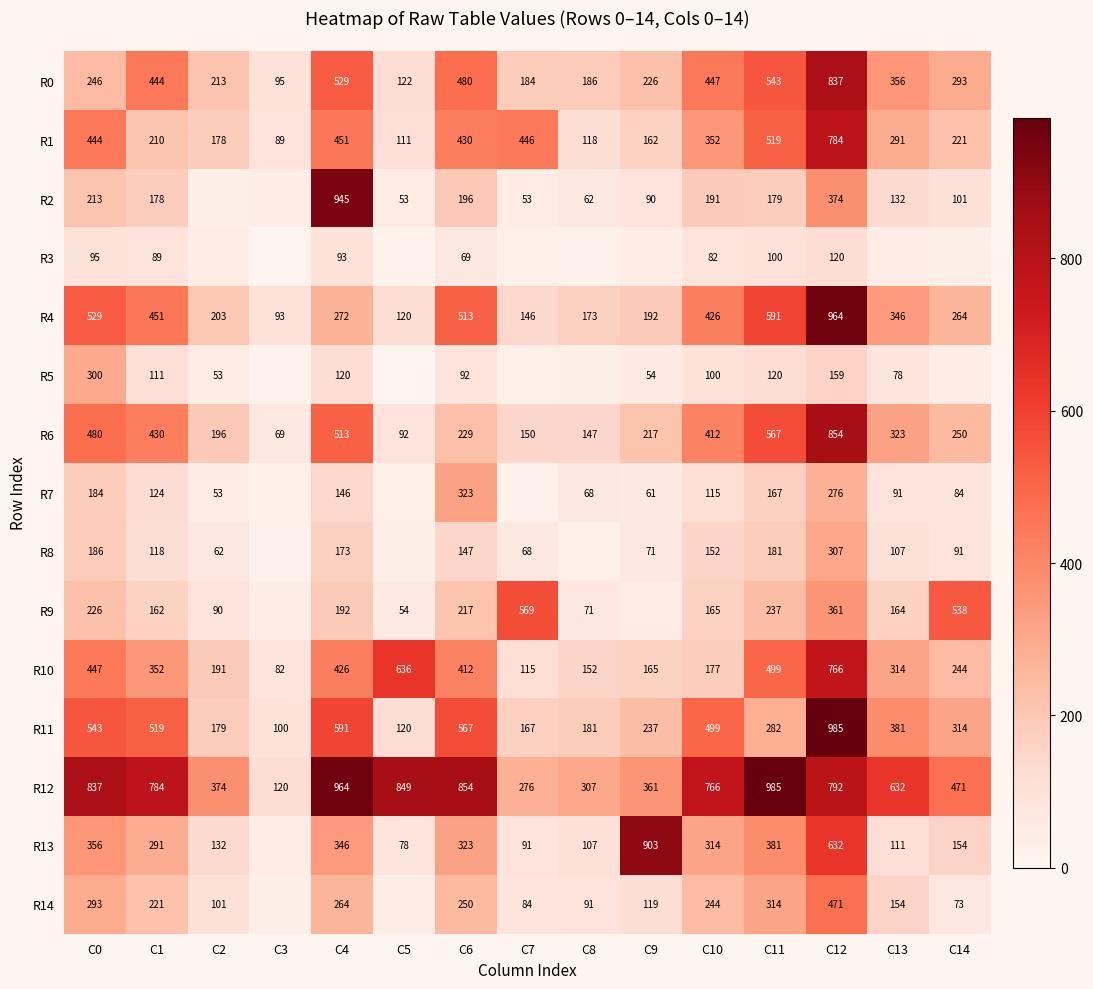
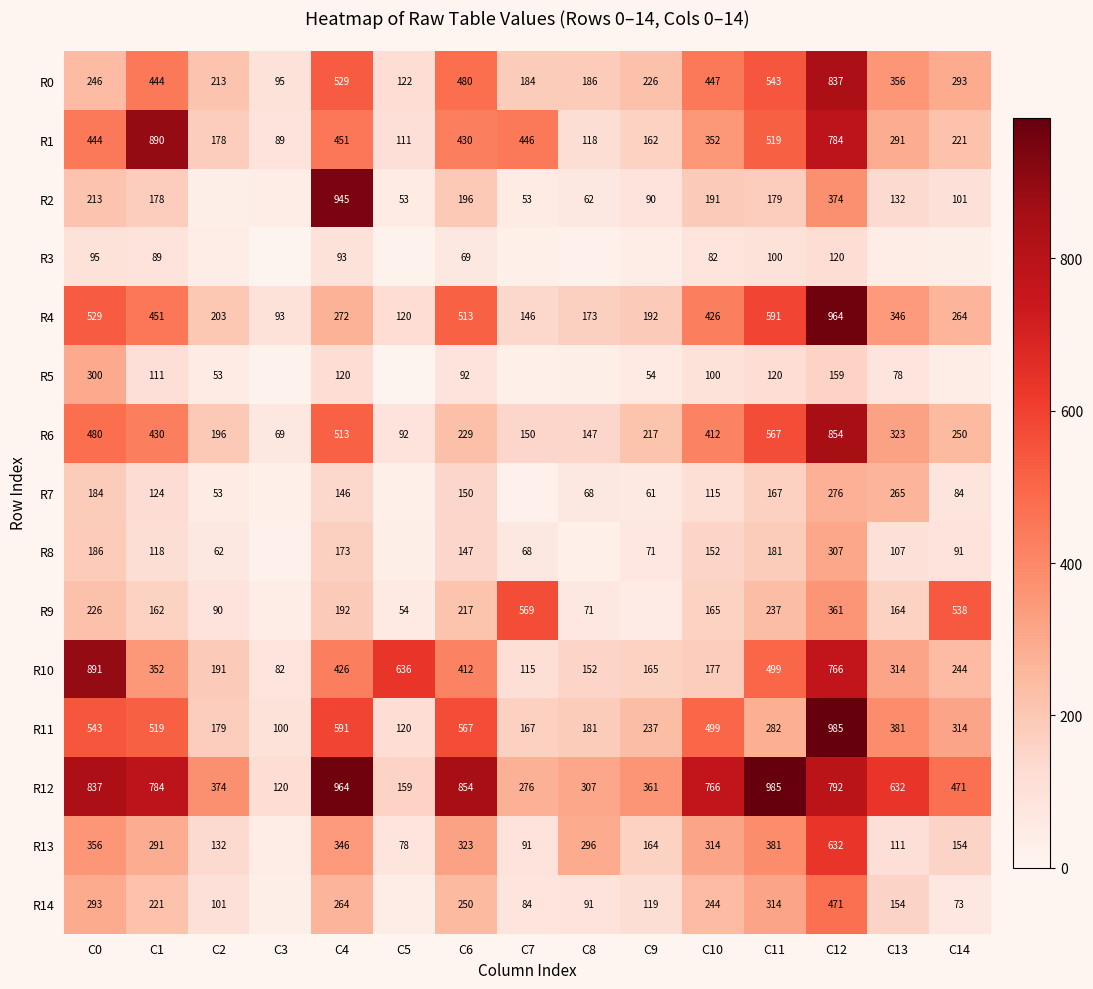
  {
    "R0": {
      "C0": 246,
      "C1": 444,
      "C2": 213,
      "C3": 95,
      "C4": 529,
      "C5": 122,
      "C6": 480,
      "C7": 184,
      "C8": 186,
      "C9": 226,
      "C10": 447,
      "C11": 543,
      "C12": 837,
      "C13": 356,
      "C14": 293
    },
    "R1": {
      "C0": 444,
-     "C1": 210,
+     "C1": 890,
      "C2": 178,
      "C3": 89,
      "C4": 451,
      "C5": 111,
      "C6": 430,
      "C7": 446,
      "C8": 118,
      "C9": 162,
      "C10": 352,
      "C11": 519,
      "C12": 784,
      "C13": 291,
      "C14": 221
    },
    "R2": {
      "C0": 213,
      "C1": 178,
      "C4": 945,
      "C5": 53,
      "C6": 196,
      "C7": 53,
      "C8": 62,
      "C9": 90,
      "C10": 191,
      "C11": 179,
      "C12": 374,
      "C13": 132,
      "C14": 101
    },
    "R3": {
      "C0": 95,
      "C1": 89,
      "C4": 93,
      "C6": 69,
      "C10": 82,
      "C11": 100,
      "C12": 120
    },
    "R4": {
      "C0": 529,
      "C1": 451,
      "C2": 203,
      "C3": 93,
      "C4": 272,
      "C5": 120,
      "C6": 513,
      "C7": 146,
      "C8": 173,
      "C9": 192,
      "C10": 426,
      "C11": 591,
      "C12": 964,
      "C13": 346,
      "C14": 264
    },
    "R5": {
      "C0": 300,
      "C1": 111,
      "C2": 53,
      "C4": 120,
      "C6": 92,
      "C9": 54,
      "C10": 100,
      "C11": 120,
      "C12": 159,
      "C13": 78
    },
    "R6": {
      "C0": 480,
      "C1": 430,
      "C2": 196,
      "C3": 69,
      "C4": 513,
      "C5": 92,
      "C6": 229,
      "C7": 150,
      "C8": 147,
      "C9": 217,
      "C10": 412,
      "C11": 567,
      "C12": 854,
      "C13": 323,
      "C14": 250
    },
    "R7": {
      "C0": 184,
      "C1": 124,
      "C2": 53,
      "C4": 146,
-     "C6": 323,
+     "C6": 150,
      "C8": 68,
      "C9": 61,
      "C10": 115,
      "C11": 167,
      "C12": 276,
-     "C13": 91,
+     "C13": 265,
      "C14": 84
    },
    "R8": {
      "C0": 186,
      "C1": 118,
      "C2": 62,
      "C4": 173,
      "C6": 147,
      "C7": 68,
      "C9": 71,
      "C10": 152,
      "C11": 181,
      "C12": 307,
      "C13": 107,
      "C14": 91
    },
    "R9": {
      "C0": 226,
      "C1": 162,
      "C2": 90,
      "C4": 192,
      "C5": 54,
      "C6": 217,
      "C7": 569,
      "C8": 71,
      "C10": 165,
      "C11": 237,
      "C12": 361,
      "C13": 164,
      "C14": 538
    },
    "R10": {
-     "C0": 447,
+     "C0": 891,
      "C1": 352,
      "C2": 191,
      "C3": 82,
      "C4": 426,
      "C5": 636,
      "C6": 412,
      "C7": 115,
      "C8": 152,
      "C9": 165,
      "C10": 177,
      "C11": 499,
      "C12": 766,
      "C13": 314,
      "C14": 244
    },
    "R11": {
      "C0": 543,
      "C1": 519,
      "C2": 179,
      "C3": 100,
      "C4": 591,
      "C5": 120,
      "C6": 567,
      "C7": 167,
      "C8": 181,
      "C9": 237,
      "C10": 499,
      "C11": 282,
      "C12": 985,
      "C13": 381,
      "C14": 314
    },
    "R12": {
      "C0": 837,
      "C1": 784,
      "C2": 374,
      "C3": 120,
      "C4": 964,
-     "C5": 849,
+     "C5": 159,
      "C6": 854,
      "C7": 276,
      "C8": 307,
      "C9": 361,
      "C10": 766,
      "C11": 985,
      "C12": 792,
      "C13": 632,
      "C14": 471
    },
    "R13": {
      "C0": 356,
      "C1": 291,
      "C2": 132,
      "C4": 346,
      "C5": 78,
      "C6": 323,
      "C7": 91,
-     "C8": 107,
-     "C9": 903,
+     "C8": 296,
+     "C9": 164,
      "C10": 314,
      "C11": 381,
      "C12": 632,
      "C13": 111,
      "C14": 154
    },
    "R14": {
      "C0": 293,
      "C1": 221,
      "C2": 101,
      "C4": 264,
      "C6": 250,
      "C7": 84,
      "C8": 91,
      "C9": 119,
      "C10": 244,
      "C11": 314,
      "C12": 471,
      "C13": 154,
      "C14": 73
    }
  }
